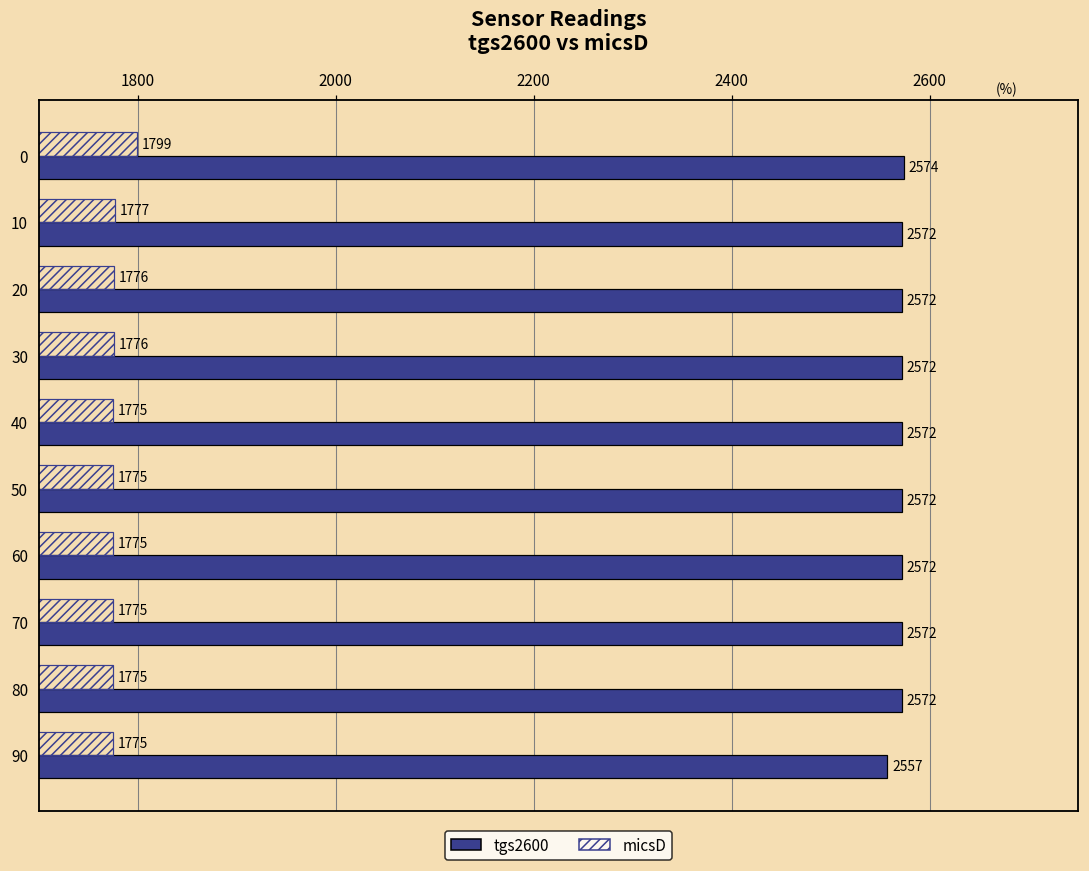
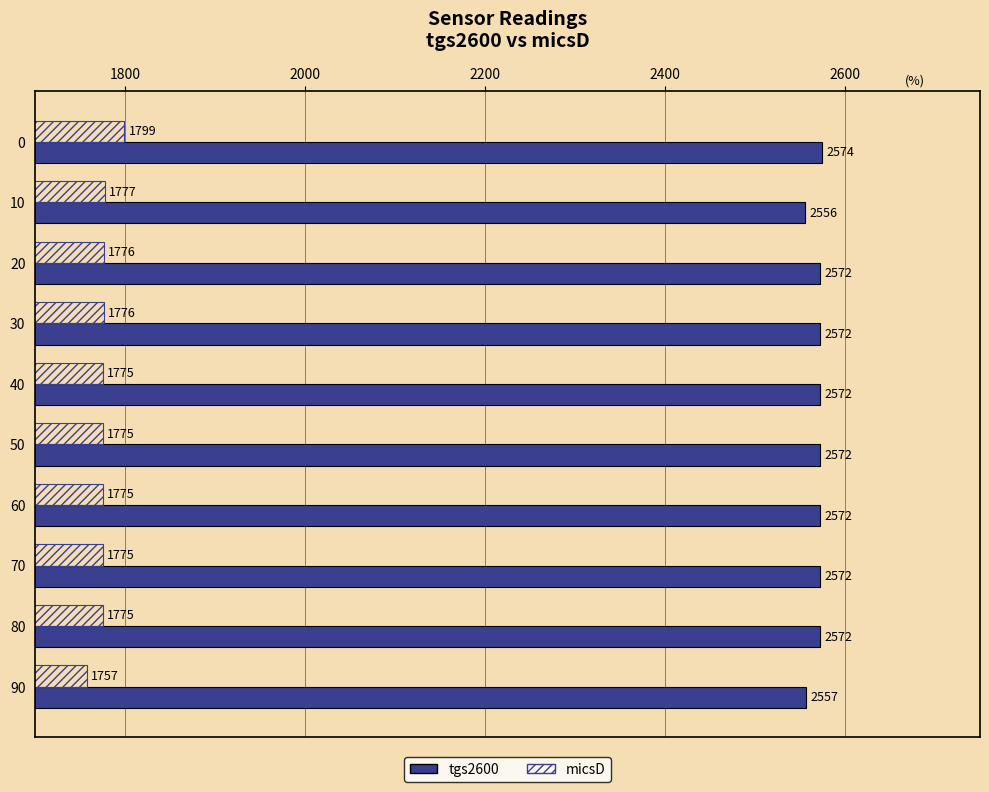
  {
    "tgs2600": {
      "0": 2574,
-     "10": 2572,
+     "10": 2556,
      "20": 2572,
      "30": 2572,
      "40": 2572,
      "50": 2572,
      "60": 2572,
      "70": 2572,
      "80": 2572,
      "90": 2557
    },
    "micsD": {
      "0": 1799,
      "10": 1777,
      "20": 1776,
      "30": 1776,
      "40": 1775,
      "50": 1775,
      "60": 1775,
      "70": 1775,
      "80": 1775,
-     "90": 1775
+     "90": 1757
    }
  }
